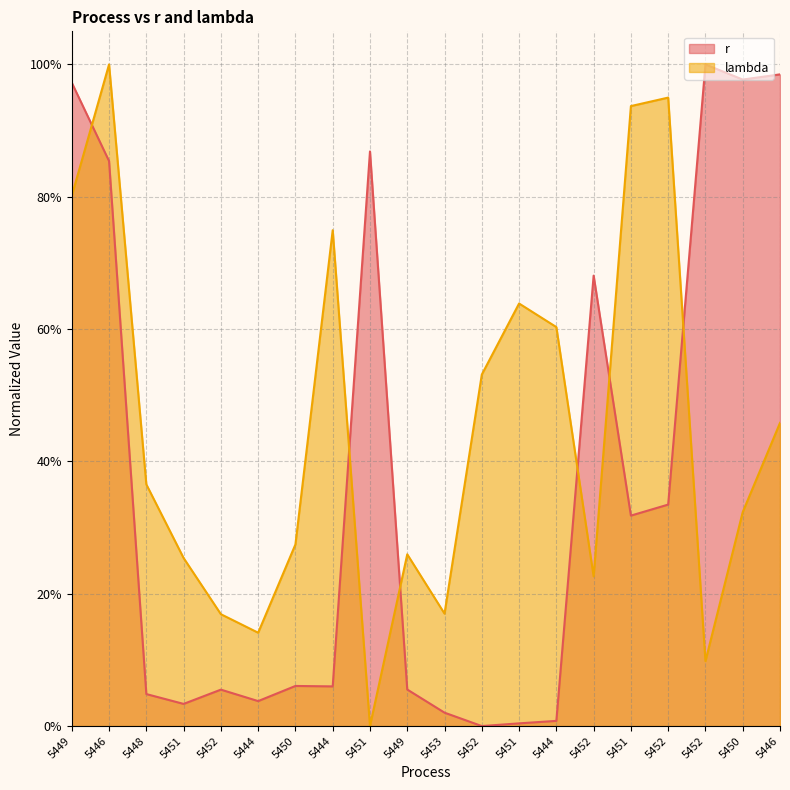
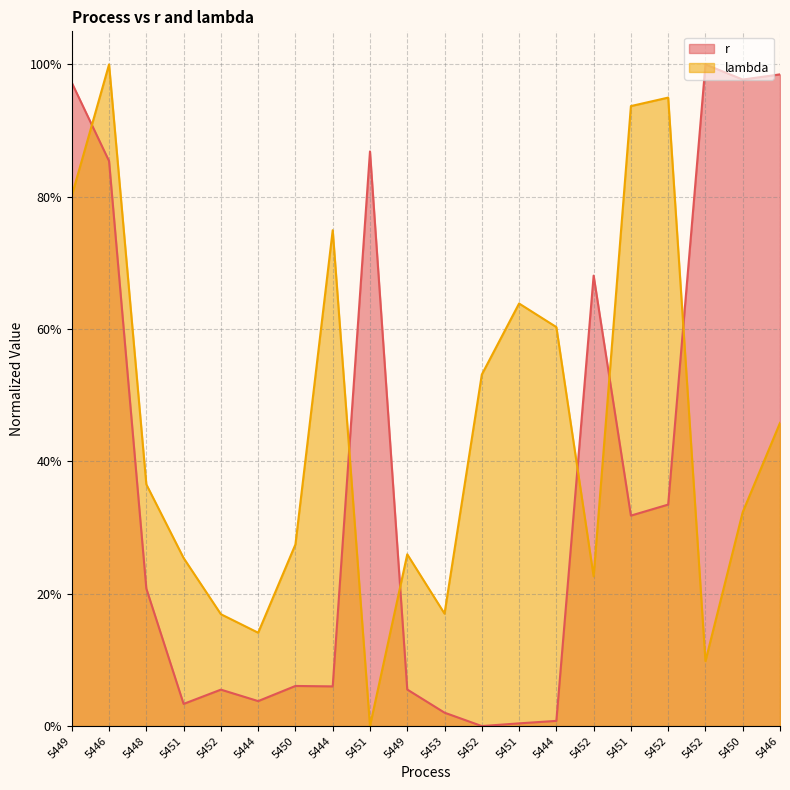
  {
    "r": {
-     "5448": "5%",
+     "5448": "21%",
      "5453": "2%"
    },
    "lambda": {
      "5448": "37%",
      "5453": "17%"
    }
  }
